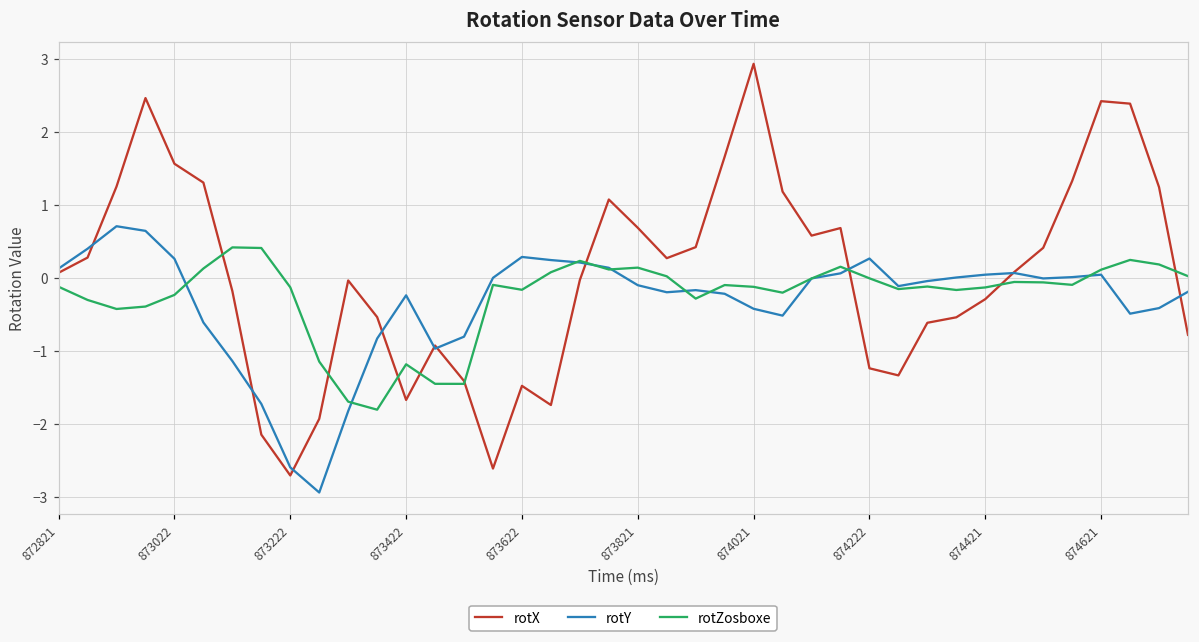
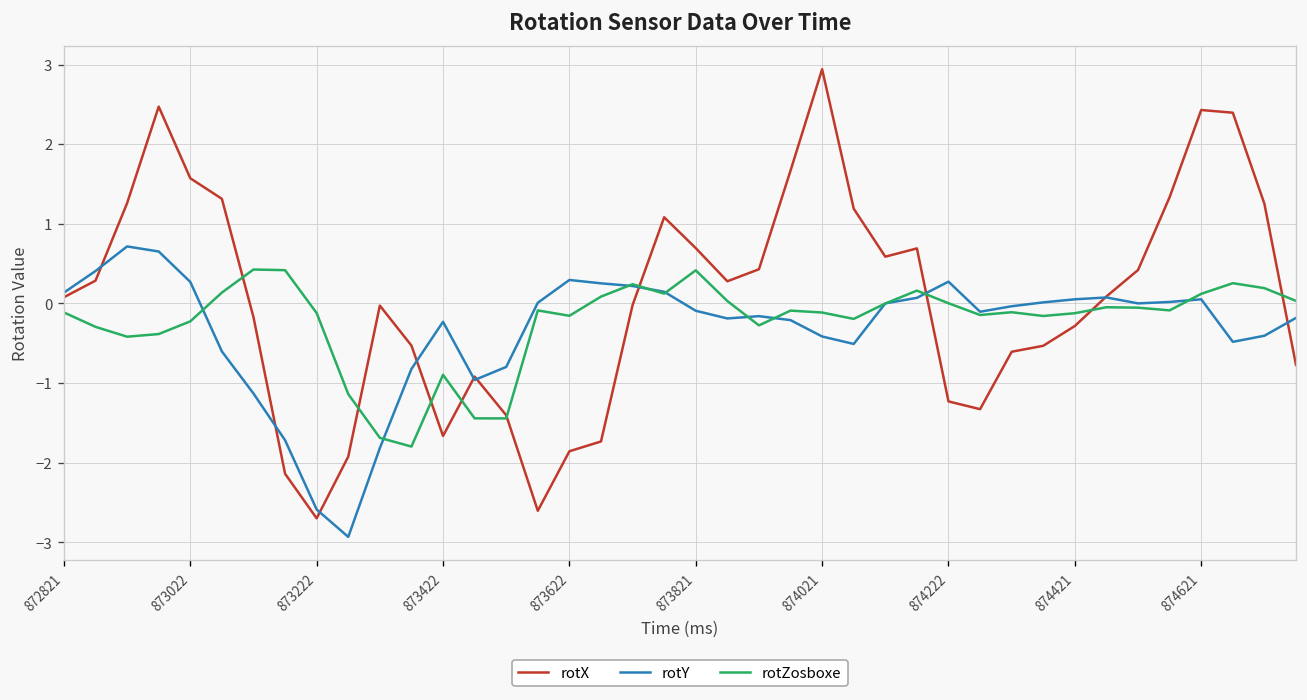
  {
    "rotX": {
      "872821": 0.1,
      "873022": 1.6,
      "873222": -2.7,
      "873422": -1.7,
-     "873622": -1.5,
+     "873622": -1.9,
      "873821": 0.7,
      "874021": 2.9,
      "874222": -1.2,
      "874421": -0.3,
      "874621": 2.4
    },
    "rotY": {
      "872821": 0.1,
      "873022": 0.3,
      "873222": -2.6,
      "873422": -0.2,
      "873622": 0.3,
      "873821": -0.1,
      "874021": -0.4,
      "874222": 0.3,
      "874421": 0.1,
      "874621": 0.1
    },
    "rotZosboxe": {
      "872821": -0.1,
      "873022": -0.2,
      "873222": -0.1,
-     "873422": -1.2,
+     "873422": -0.9,
      "873622": -0.2,
-     "873821": 0.1,
+     "873821": 0.4,
      "874021": -0.1,
      "874222": 0.0,
      "874421": -0.1,
      "874621": 0.1
    }
  }
